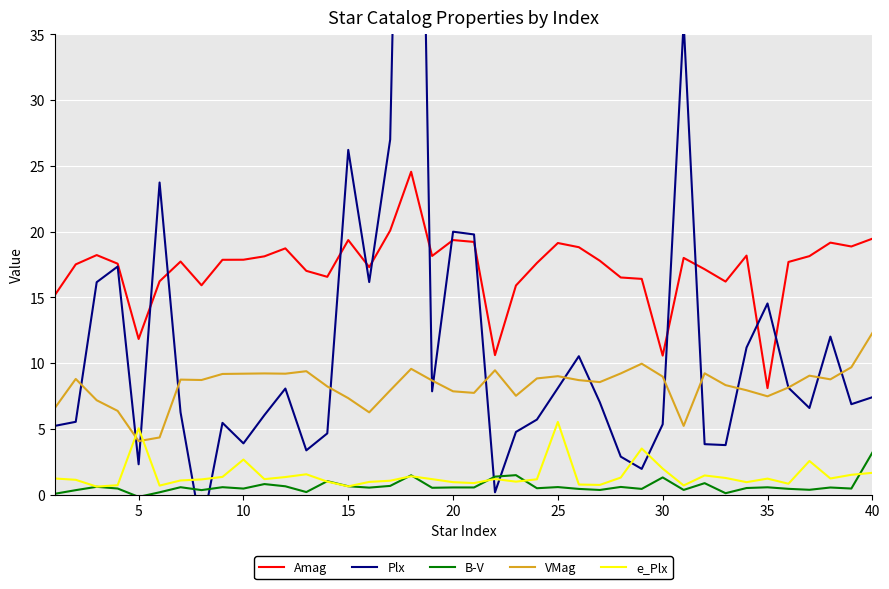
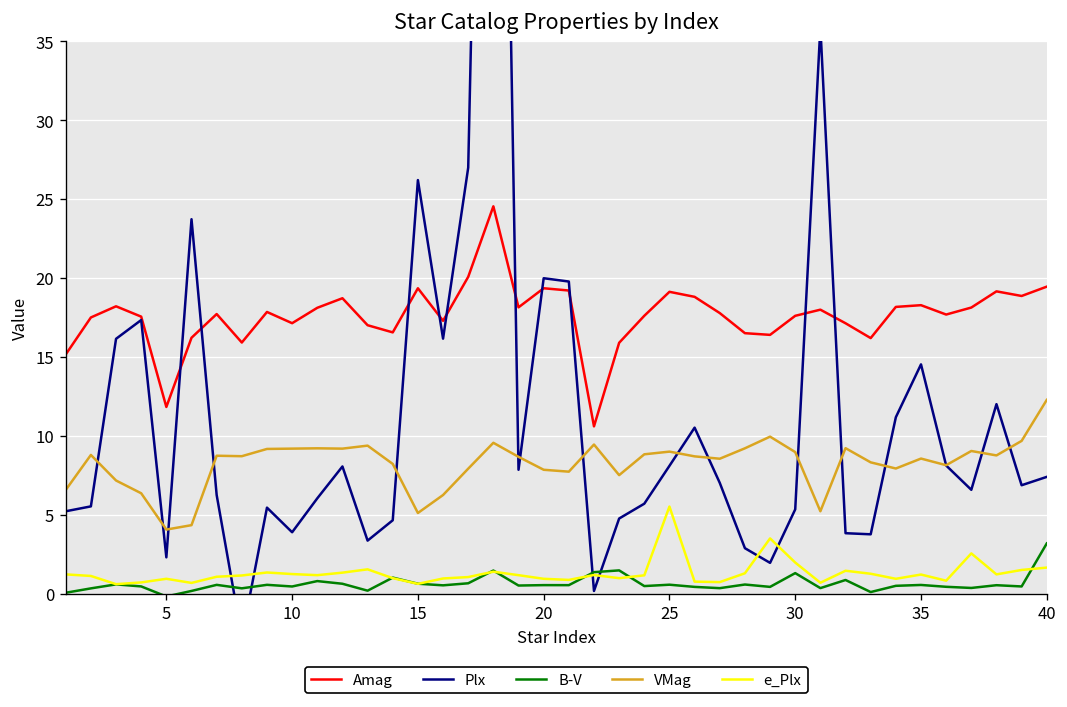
  {
    "Amag": {
      "5": 11.8,
-     "10": 17.9,
+     "10": 17.1,
      "15": 19.4,
      "20": 19.4,
      "25": 19.1,
-     "30": 10.6,
-     "35": 8.1,
+     "30": 17.6,
+     "35": 18.3,
      "40": 19.5
    },
    "Plx": {
      "5": 2.3,
      "10": 3.9,
      "15": 26.2,
      "20": 20.0,
      "25": 8.1,
      "30": 5.3,
      "35": 14.5,
      "40": 7.4
    },
    "B-V": {
      "10": 0.5,
      "20": 0.5,
      "25": 0.6,
      "30": 1.3,
      "35": 0.6,
      "40": 3.2
    },
    "VMag": {
      "5": 4.1,
      "10": 9.2,
-     "15": 7.3,
+     "15": 5.1,
      "20": 7.9,
      "25": 9.0,
      "30": 9.0,
-     "35": 7.5,
+     "35": 8.6,
      "40": 12.3
    },
    "e_Plx": {
-     "5": 5.0,
-     "10": 2.7,
+     "5": 0.9,
+     "10": 1.2,
      "20": 0.9,
      "25": 5.5,
      "30": 2.0,
      "35": 1.2,
      "40": 1.7
    }
  }
